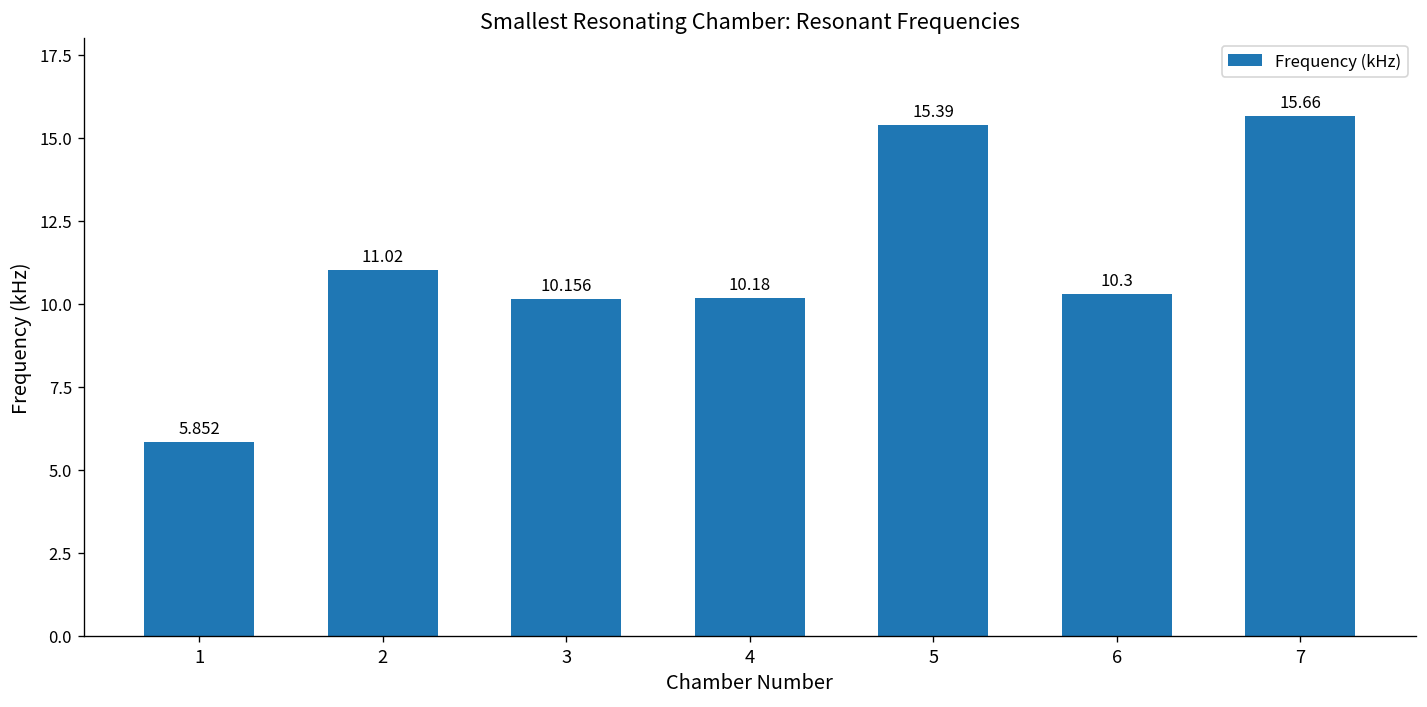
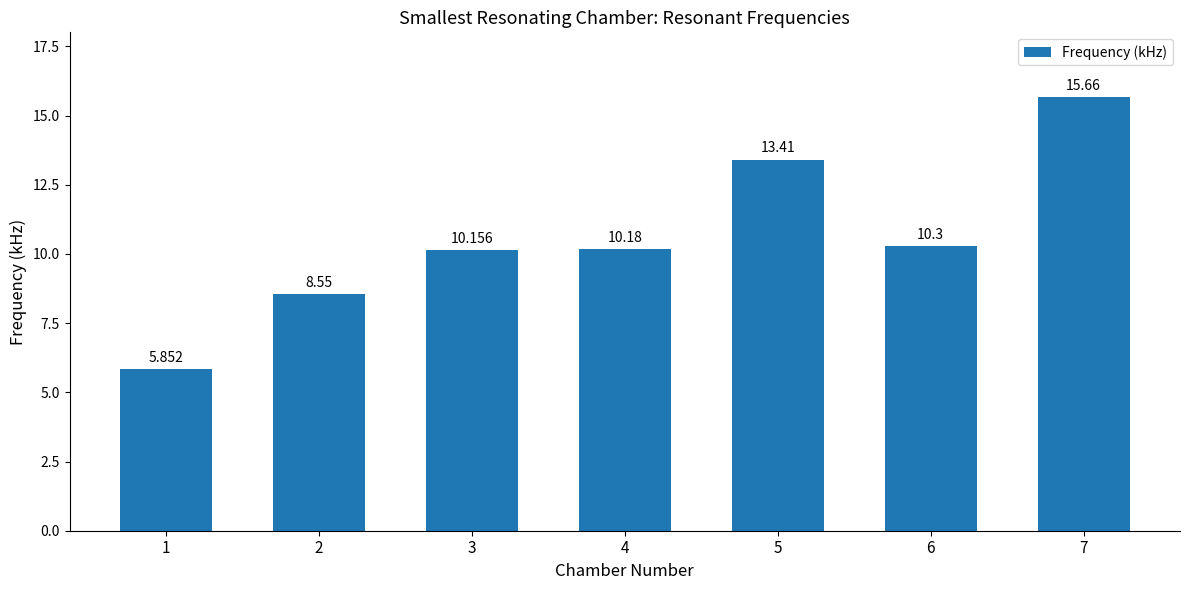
  {
    "1": 5.852,
-   "2": 11.02,
+   "2": 8.55,
    "3": 10.156,
    "4": 10.18,
-   "5": 15.39,
+   "5": 13.41,
    "6": 10.3,
    "7": 15.66
  }
